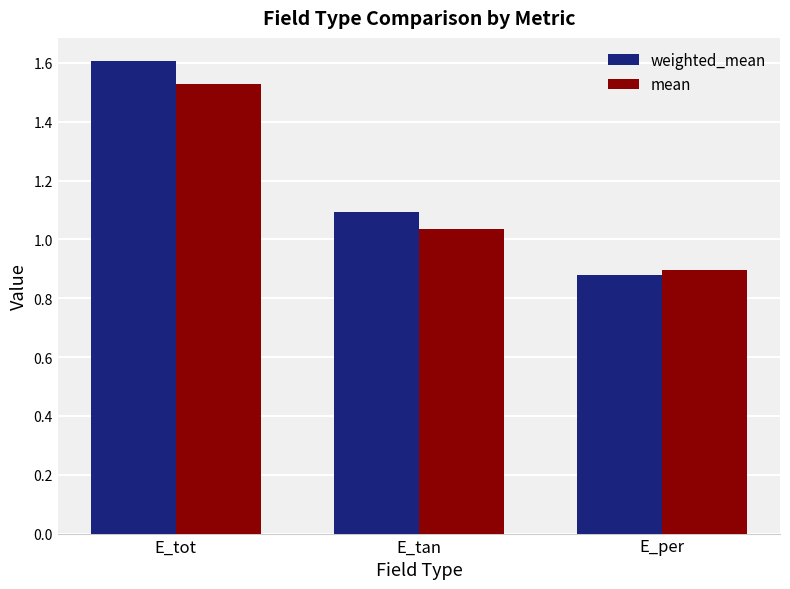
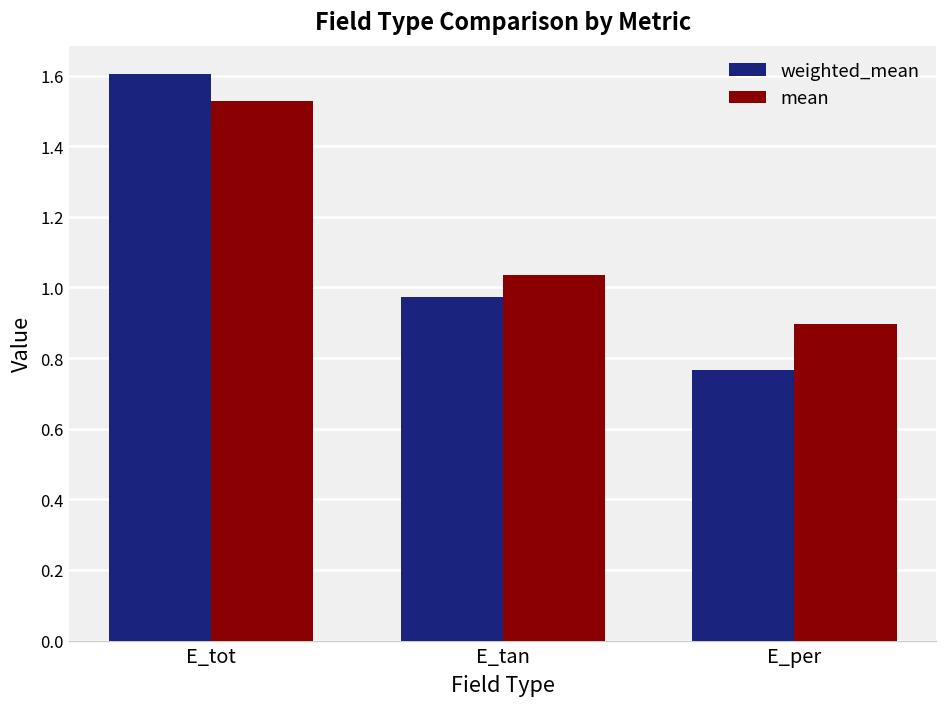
  {
    "weighted_mean": {
      "E_tot": 1.60,
-     "E_tan": 1.09,
-     "E_per": 0.88
+     "E_tan": 0.97,
+     "E_per": 0.77
    },
    "mean": {
      "E_tot": 1.53,
      "E_tan": 1.03,
      "E_per": 0.90
    }
  }
